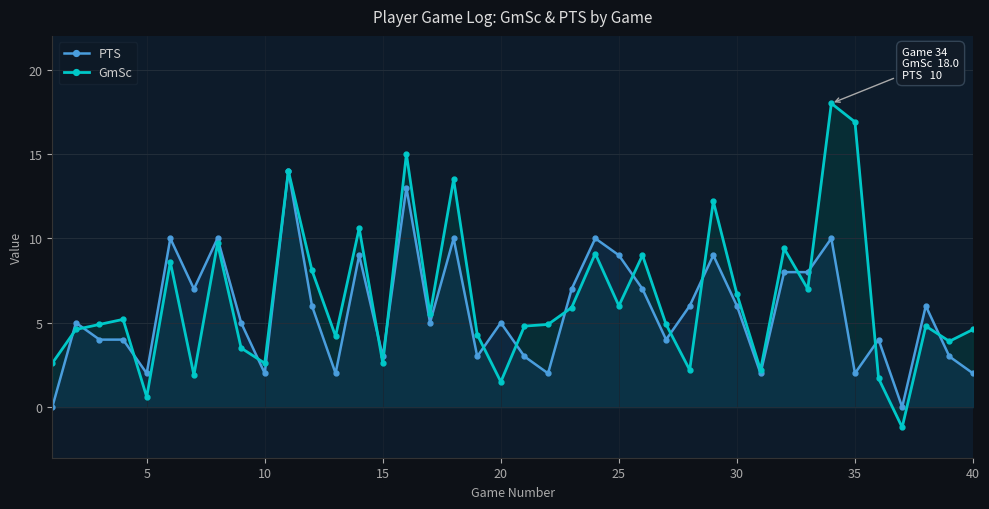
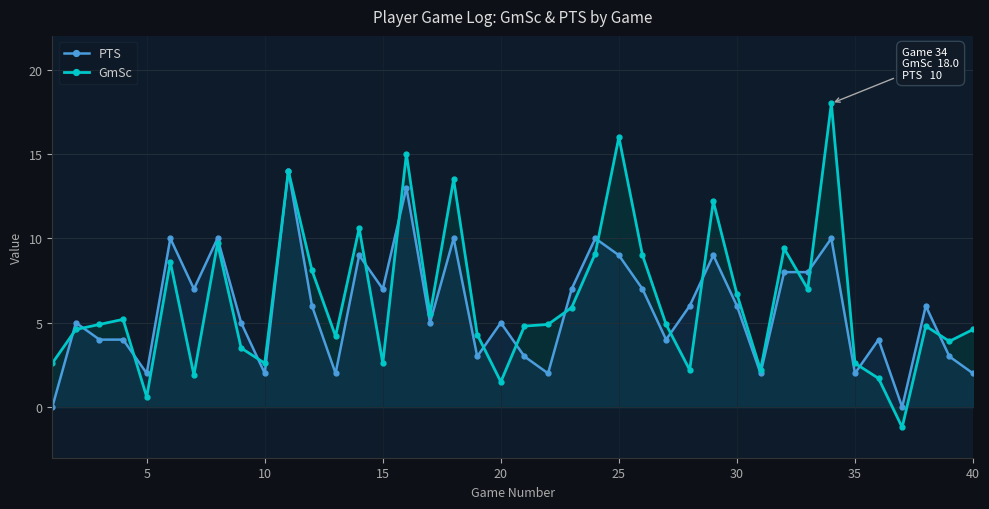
  {
    "PTS": {
      "5": 2,
      "10": 2,
-     "15": 3,
+     "15": 7,
      "20": 5,
      "25": 9,
      "30": 6,
      "35": 2,
      "40": 2
    },
    "GmSc": {
-     "25": 6,
-     "35": 16.9
+     "25": 16,
+     "35": 2.6
    }
  }
